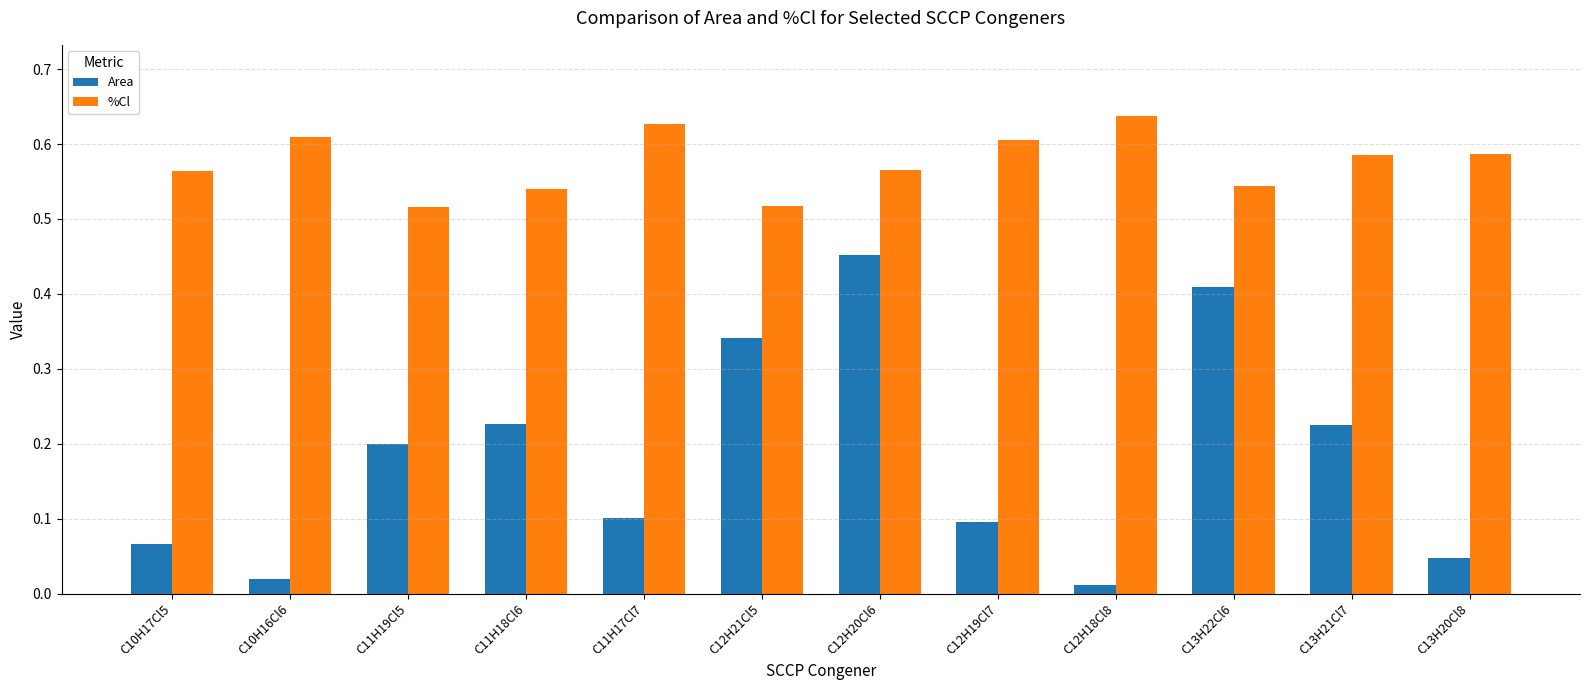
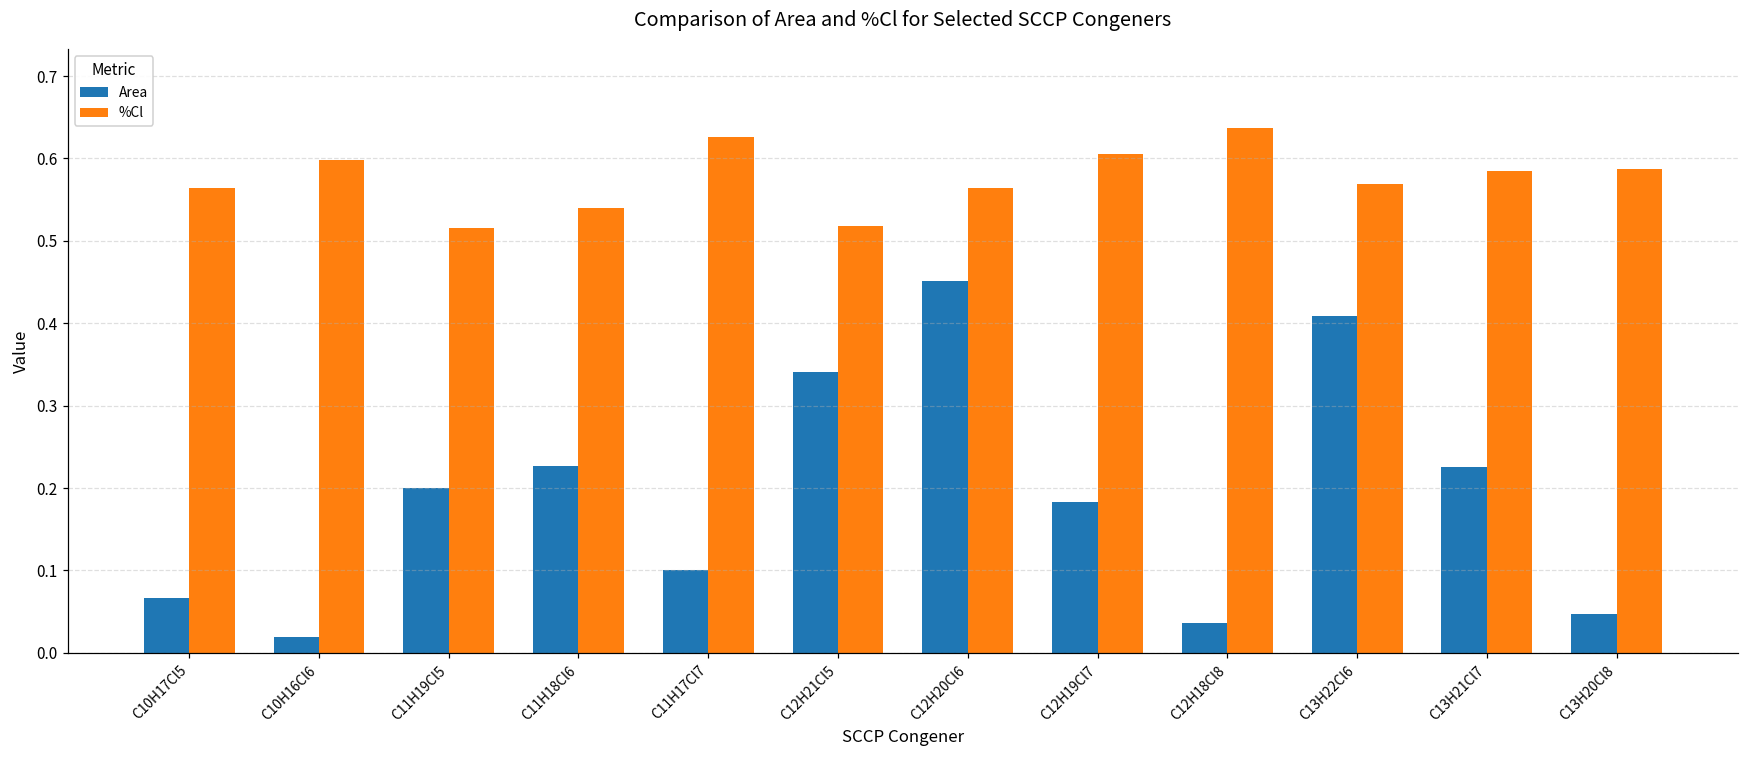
  {
    "Area": {
      "C10H17Cl5": 0.07,
      "C10H16Cl6": 0.02,
      "C11H19Cl5": 0.20,
      "C11H18Cl6": 0.23,
      "C11H17Cl7": 0.10,
      "C12H21Cl5": 0.34,
      "C12H20Cl6": 0.45,
-     "C12H19Cl7": 0.10,
-     "C12H18Cl8": 0.01,
+     "C12H19Cl7": 0.18,
+     "C12H18Cl8": 0.04,
      "C13H22Cl6": 0.41,
      "C13H21Cl7": 0.23,
      "C13H20Cl8": 0.05
    },
    "%Cl": {
      "C10H17Cl5": 0.56,
-     "C10H16Cl6": 0.61,
+     "C10H16Cl6": 0.60,
      "C11H19Cl5": 0.52,
      "C11H18Cl6": 0.54,
      "C11H17Cl7": 0.63,
      "C12H21Cl5": 0.52,
      "C12H20Cl6": 0.56,
      "C12H19Cl7": 0.60,
      "C12H18Cl8": 0.64,
-     "C13H22Cl6": 0.54,
+     "C13H22Cl6": 0.57,
      "C13H21Cl7": 0.59,
      "C13H20Cl8": 0.59
    }
  }
